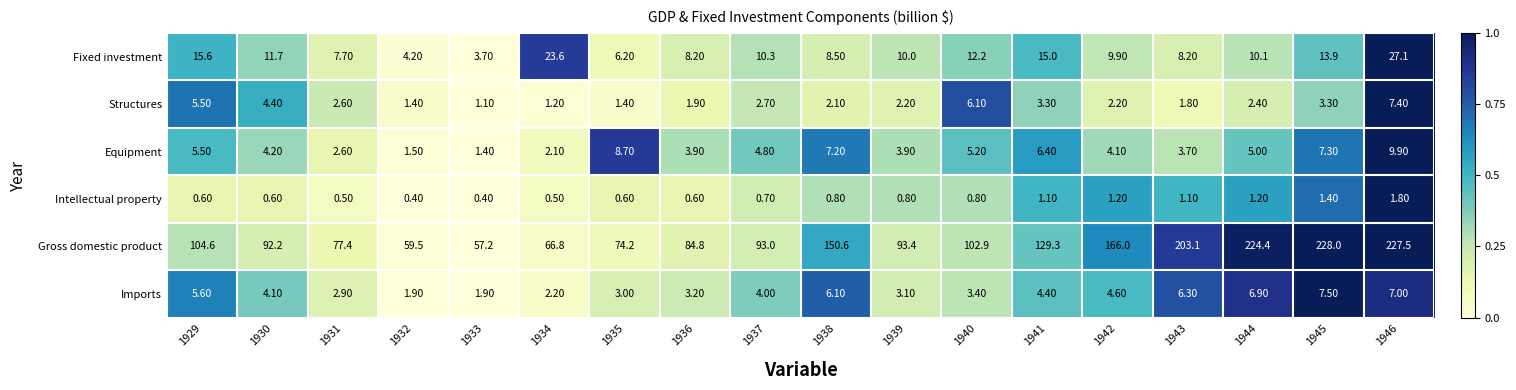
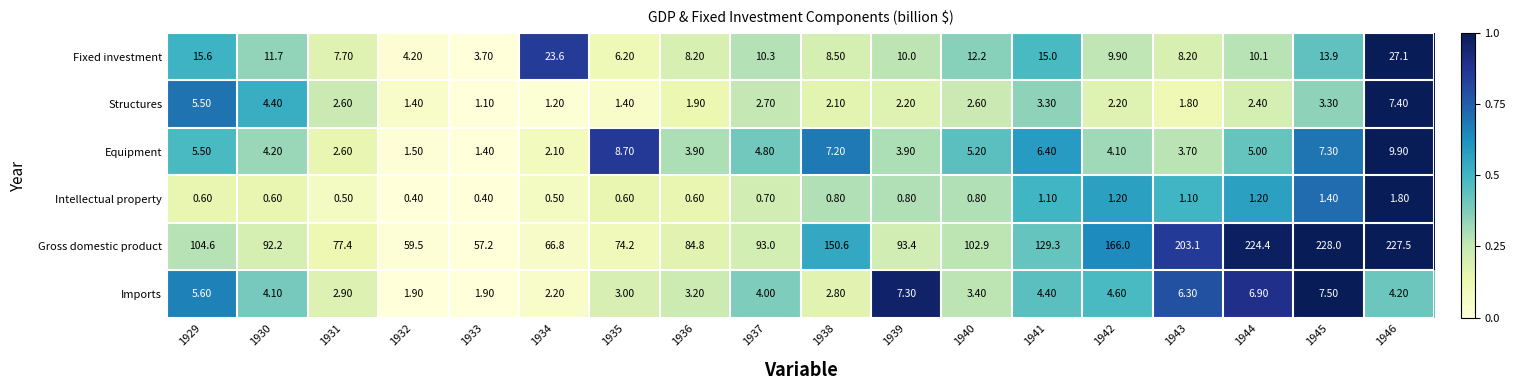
  {
    "Fixed investment": {
      "1929": 15.6,
      "1930": 11.7,
      "1931": 7.70,
      "1932": 4.20,
      "1933": 3.70,
      "1934": 23.6,
      "1935": 6.20,
      "1936": 8.20,
      "1937": 10.3,
      "1938": 8.50,
      "1939": 10.0,
      "1940": 12.2,
      "1941": 15.0,
      "1942": 9.90,
      "1943": 8.20,
      "1944": 10.1,
      "1945": 13.9,
      "1946": 27.1
    },
    "Structures": {
      "1929": 5.50,
      "1930": 4.40,
      "1931": 2.60,
      "1932": 1.40,
      "1933": 1.10,
      "1934": 1.20,
      "1935": 1.40,
      "1936": 1.90,
      "1937": 2.70,
      "1938": 2.10,
      "1939": 2.20,
-     "1940": 6.10,
+     "1940": 2.60,
      "1941": 3.30,
      "1942": 2.20,
      "1943": 1.80,
      "1944": 2.40,
      "1945": 3.30,
      "1946": 7.40
    },
    "Equipment": {
      "1929": 5.50,
      "1930": 4.20,
      "1931": 2.60,
      "1932": 1.50,
      "1933": 1.40,
      "1934": 2.10,
      "1935": 8.70,
      "1936": 3.90,
      "1937": 4.80,
      "1938": 7.20,
      "1939": 3.90,
      "1940": 5.20,
      "1941": 6.40,
      "1942": 4.10,
      "1943": 3.70,
      "1944": 5.00,
      "1945": 7.30,
      "1946": 9.90
    },
    "Intellectual property": {
      "1929": 0.60,
      "1930": 0.60,
      "1931": 0.50,
      "1932": 0.40,
      "1933": 0.40,
      "1934": 0.50,
      "1935": 0.60,
      "1936": 0.60,
      "1937": 0.70,
      "1938": 0.80,
      "1939": 0.80,
      "1940": 0.80,
      "1941": 1.10,
      "1942": 1.20,
      "1943": 1.10,
      "1944": 1.20,
      "1945": 1.40,
      "1946": 1.80
    },
    "Gross domestic product": {
      "1929": 104.6,
      "1930": 92.2,
      "1931": 77.4,
      "1932": 59.5,
      "1933": 57.2,
      "1934": 66.8,
      "1935": 74.2,
      "1936": 84.8,
      "1937": 93.0,
      "1938": 150.6,
      "1939": 93.4,
      "1940": 102.9,
      "1941": 129.3,
      "1942": 166.0,
      "1943": 203.1,
      "1944": 224.4,
      "1945": 228.0,
      "1946": 227.5
    },
    "Imports": {
      "1929": 5.60,
      "1930": 4.10,
      "1931": 2.90,
      "1932": 1.90,
      "1933": 1.90,
      "1934": 2.20,
      "1935": 3.00,
      "1936": 3.20,
      "1937": 4.00,
-     "1938": 6.10,
-     "1939": 3.10,
+     "1938": 2.80,
+     "1939": 7.30,
      "1940": 3.40,
      "1941": 4.40,
      "1942": 4.60,
      "1943": 6.30,
      "1944": 6.90,
      "1945": 7.50,
-     "1946": 7.00
+     "1946": 4.20
    }
  }
